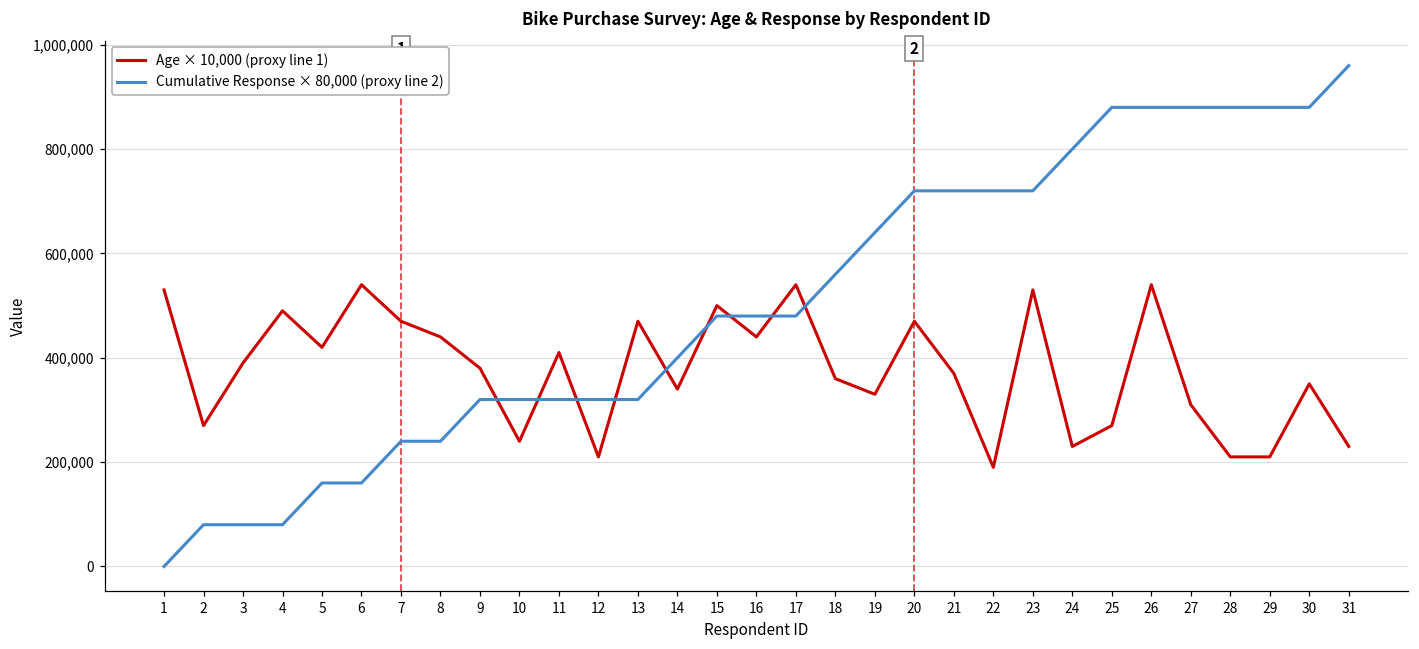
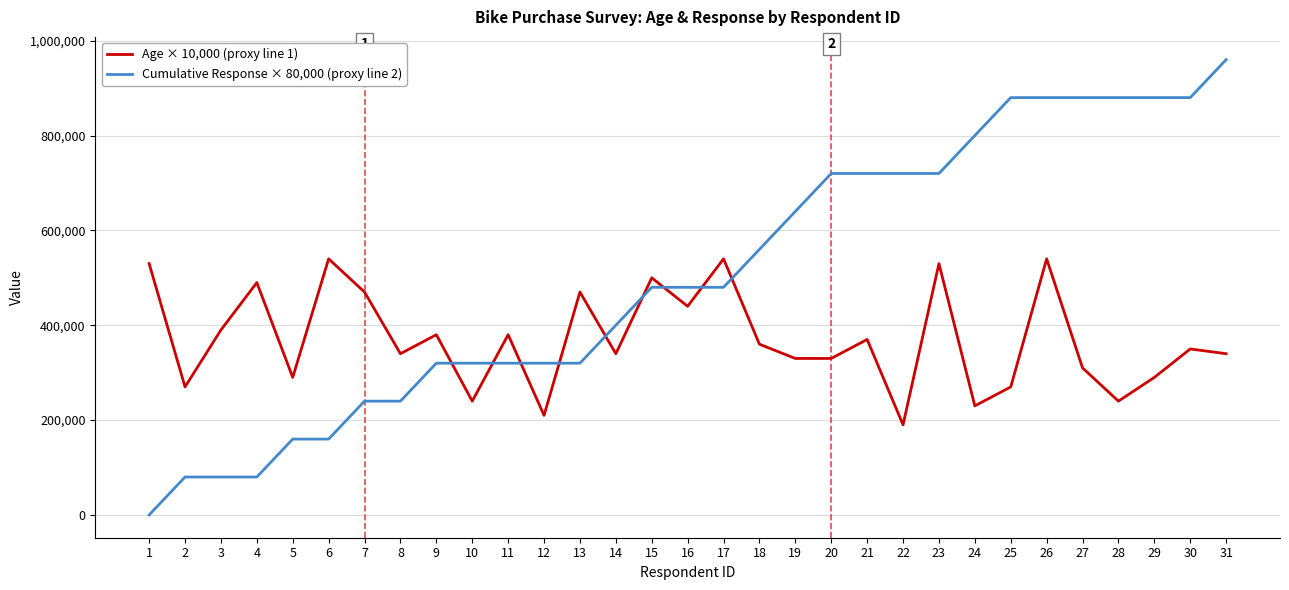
  {
    "Age × 10,000 (proxy line 1)": {
      "1": "530,000",
      "2": "270,000",
      "3": "390,000",
      "4": "490,000",
-     "5": "420,000",
+     "5": "290,000",
      "6": "540,000",
      "7": "470,000",
-     "8": "440,000",
+     "8": "340,000",
      "9": "380,000",
      "10": "240,000",
-     "11": "410,000",
+     "11": "380,000",
      "12": "210,000",
      "13": "470,000",
      "14": "340,000",
      "15": "500,000",
      "16": "440,000",
      "17": "540,000",
      "18": "360,000",
      "19": "330,000",
-     "20": "470,000",
+     "20": "330,000",
      "21": "370,000",
      "22": "190,000",
      "23": "530,000",
      "24": "230,000",
      "25": "270,000",
      "26": "540,000",
      "27": "310,000",
-     "28": "210,000",
-     "29": "210,000",
+     "28": "240,000",
+     "29": "290,000",
      "30": "350,000",
-     "31": "230,000"
+     "31": "340,000"
    },
    "Cumulative Response × 80,000 (proxy line 2)": {
      "1": "0",
      "2": "80,000",
      "3": "80,000",
      "4": "80,000",
      "5": "160,000",
      "6": "160,000",
      "7": "240,000",
      "8": "240,000",
      "9": "320,000",
      "10": "320,000",
      "11": "320,000",
      "12": "320,000",
      "13": "320,000",
      "14": "400,000",
      "15": "480,000",
      "16": "480,000",
      "17": "480,000",
      "18": "560,000",
      "19": "640,000",
      "20": "720,000",
      "21": "720,000",
      "22": "720,000",
      "23": "720,000",
      "24": "800,000",
      "25": "880,000",
      "26": "880,000",
      "27": "880,000",
      "28": "880,000",
      "29": "880,000",
      "30": "880,000",
      "31": "960,000"
    }
  }
